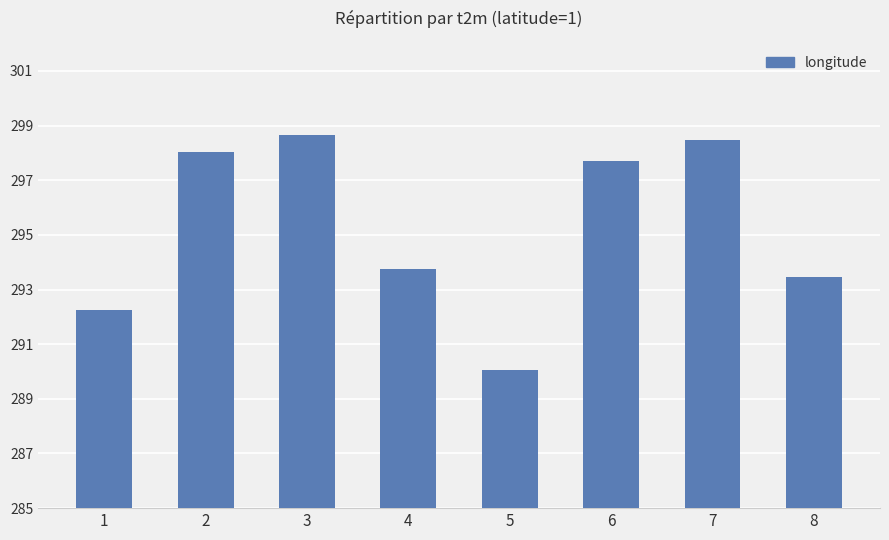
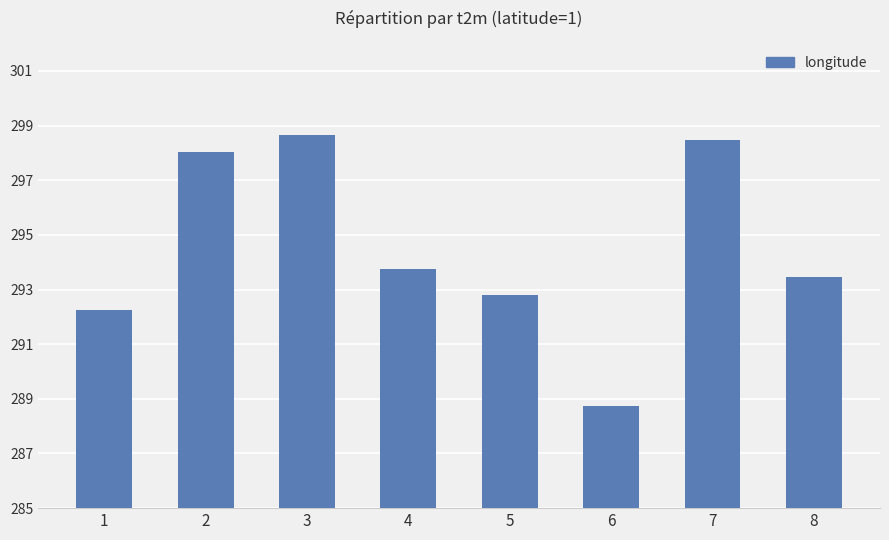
  {
    "1": 292.2,
    "2": 298.0,
    "3": 298.7,
    "4": 293.8,
-   "5": 290.1,
-   "6": 297.7,
+   "5": 292.8,
+   "6": 288.8,
    "7": 298.5,
    "8": 293.5
  }
